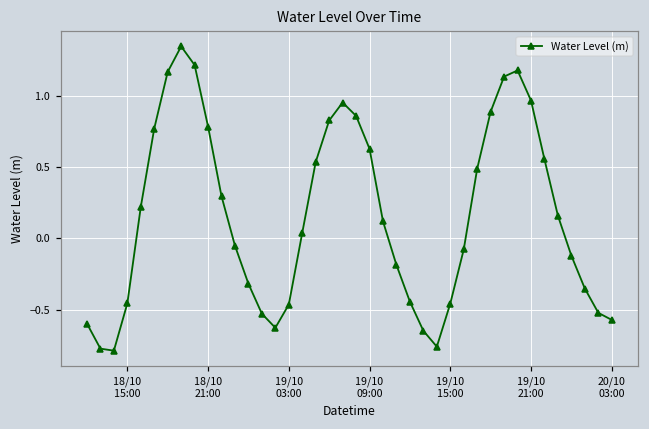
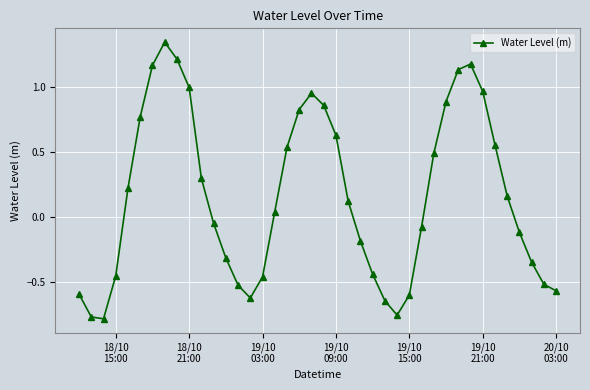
  {
    "18/10 15:00": -0.46,
-   "18/10 21:00": 0.78,
+   "18/10 21:00": 1.00,
    "19/10 03:00": -0.46,
    "19/10 09:00": 0.63,
-   "19/10 15:00": -0.46,
+   "19/10 15:00": -0.60,
    "19/10 21:00": 0.97,
    "20/10 03:00": -0.57
  }
